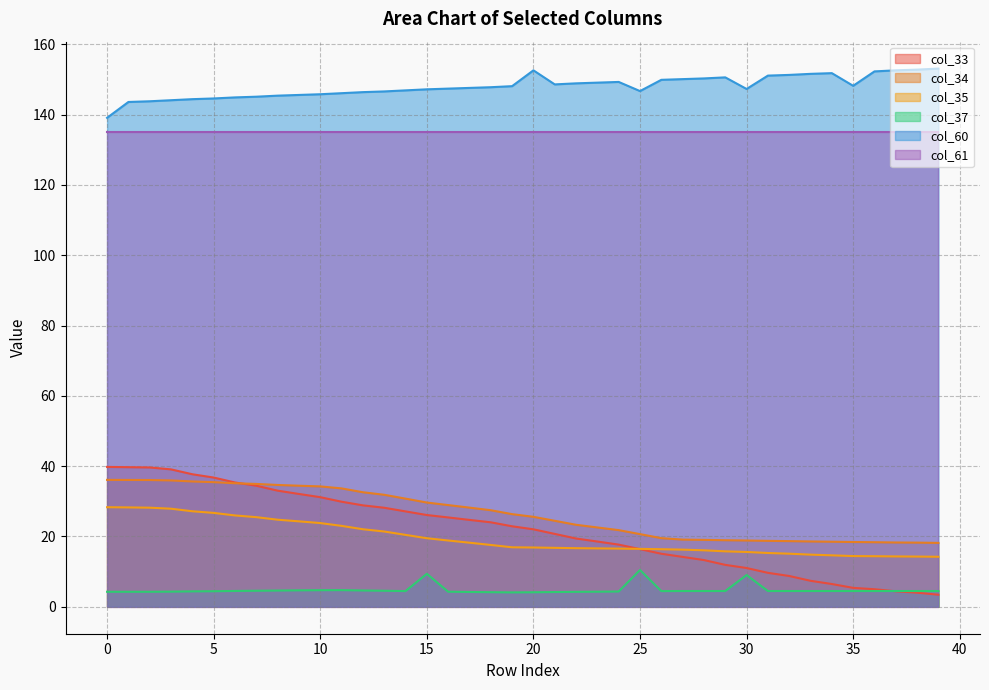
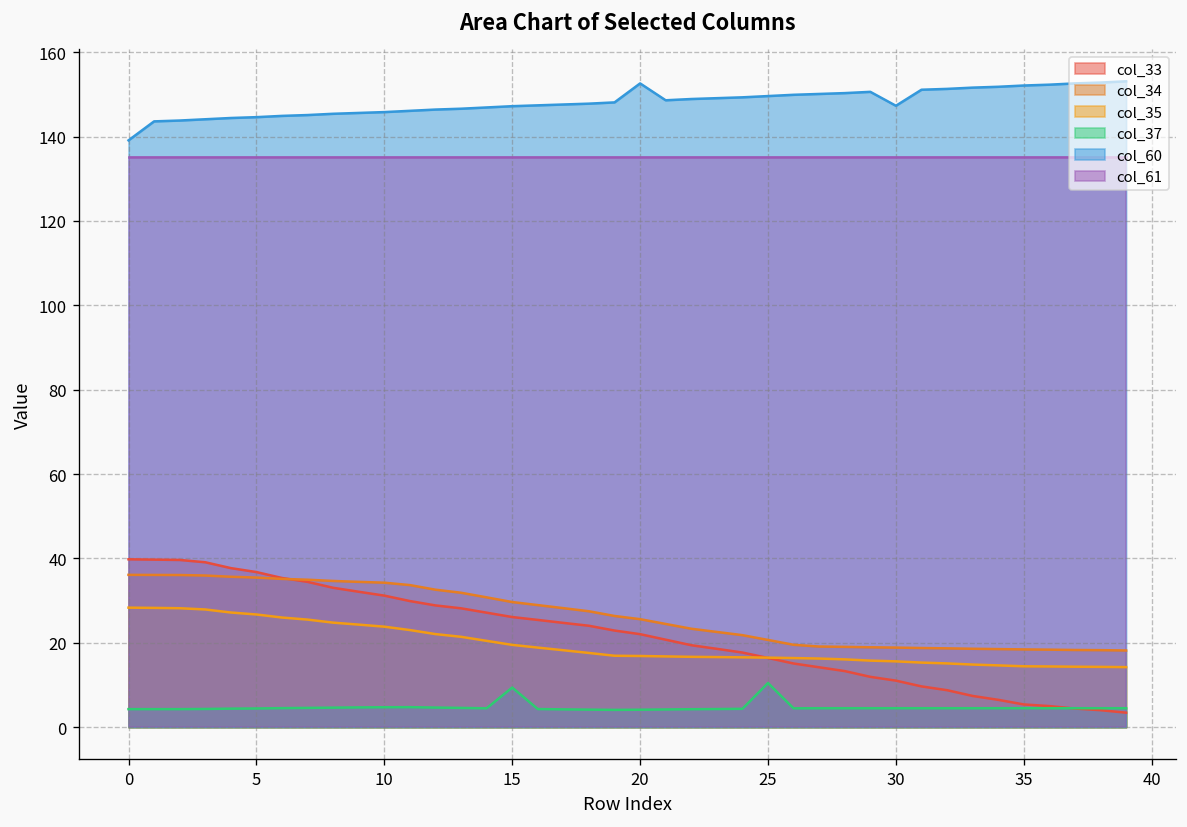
  {
    "col_37": {
      "0": 4,
      "5": 4,
      "10": 5,
      "15": 9,
      "20": 4,
      "25": 10,
-     "30": 9,
+     "30": 4,
      "35": 4
    },
    "col_60": {
      "0": 139,
      "5": 145,
      "10": 146,
      "15": 147,
      "20": 153,
-     "25": 147,
+     "25": 150,
      "30": 147,
-     "35": 148
+     "35": 152
    },
    "col_61": {
      "0": 135,
      "5": 135,
      "10": 135,
      "15": 135,
      "20": 135,
      "25": 135,
      "30": 135,
      "35": 135
    }
  }
